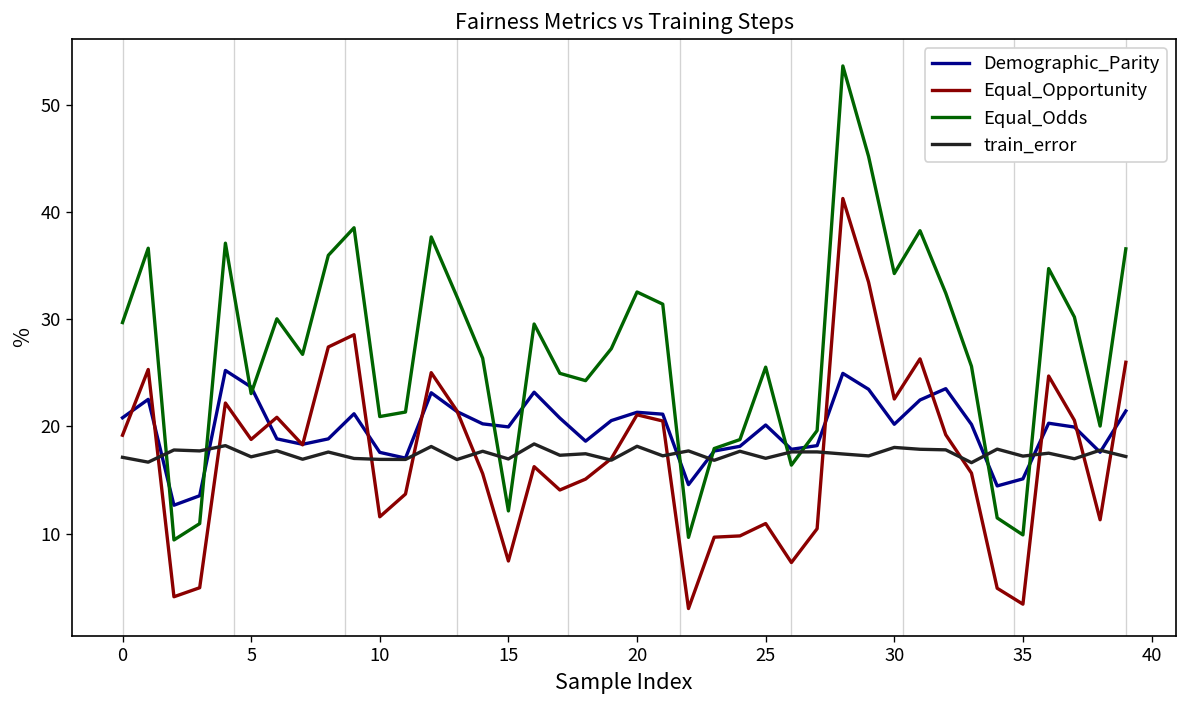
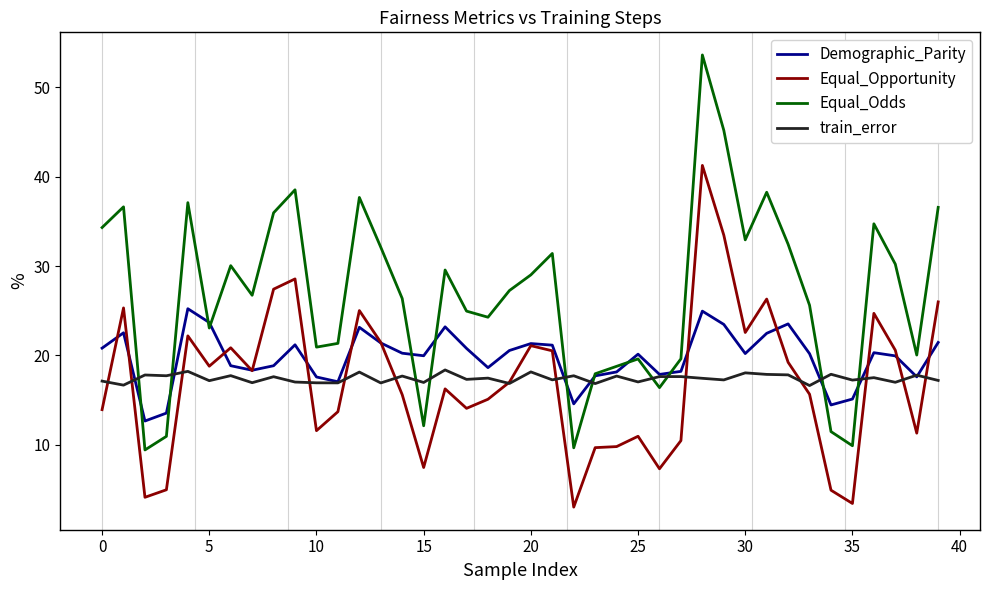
  {
    "Demographic_Parity": {
      "0": 21,
      "5": 24,
      "10": 18,
      "15": 20,
      "25": 20,
      "30": 20,
      "35": 15
    },
    "Equal_Opportunity": {
-     "0": 19,
+     "0": 14,
      "5": 19,
      "10": 12,
      "15": 7,
      "25": 11,
      "30": 23,
      "35": 3
    },
    "Equal_Odds": {
-     "0": 30,
+     "0": 34,
      "5": 23,
      "10": 21,
      "15": 12,
-     "20": 33,
-     "25": 26,
-     "30": 34,
+     "20": 29,
+     "25": 20,
+     "30": 33,
      "35": 10
    },
    "train_error": {
      "0": 17,
      "5": 17,
      "10": 17,
      "15": 17,
      "20": 18,
      "25": 17,
      "30": 18,
      "35": 17
    }
  }
